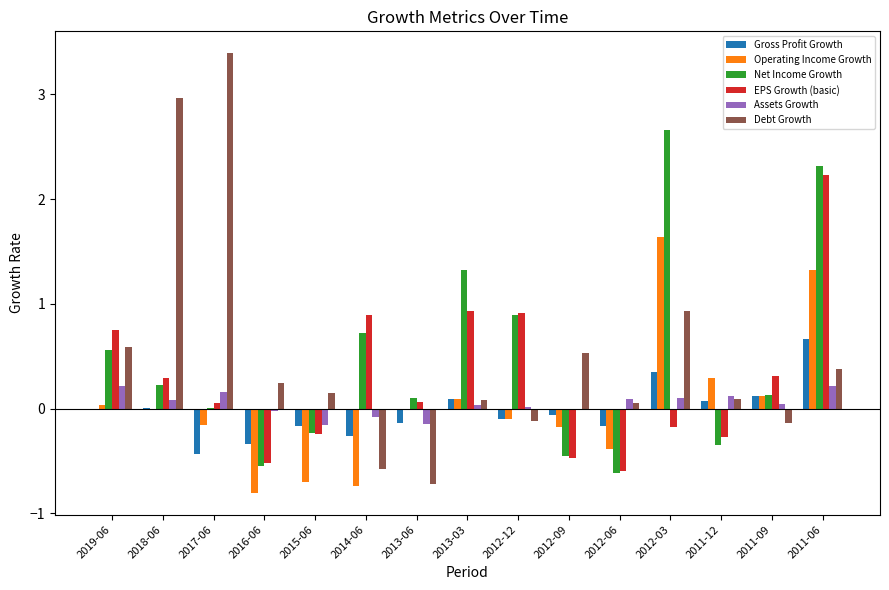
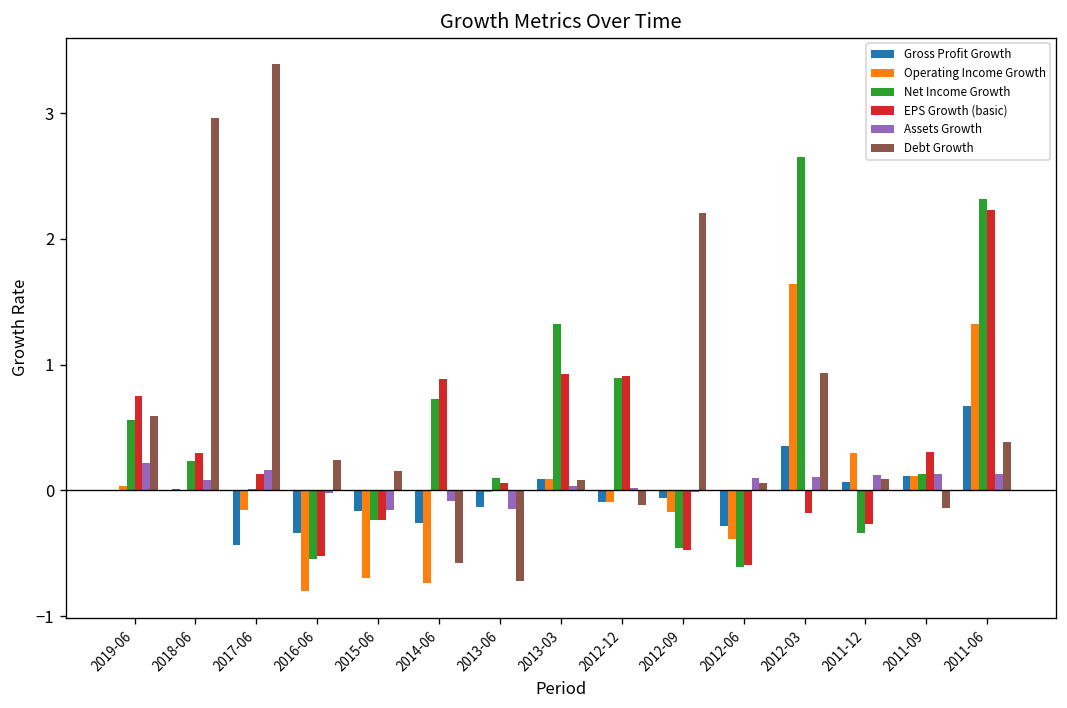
  {
    "Gross Profit Growth": {
      "2017-06": -0.43,
      "2016-06": -0.34,
      "2015-06": -0.17,
      "2014-06": -0.26,
      "2013-06": -0.13,
      "2013-03": 0.09,
      "2012-12": -0.10,
      "2012-09": -0.06,
-     "2012-06": -0.16,
+     "2012-06": -0.28,
      "2012-03": 0.35,
      "2011-12": 0.07,
      "2011-09": 0.12,
      "2011-06": 0.67
    },
    "Operating Income Growth": {
      "2019-06": 0.04,
      "2017-06": -0.16,
      "2016-06": -0.80,
      "2015-06": -0.70,
      "2014-06": -0.74,
      "2013-03": 0.09,
      "2012-12": -0.10,
      "2012-09": -0.17,
      "2012-06": -0.39,
      "2012-03": 1.64,
      "2011-12": 0.29,
      "2011-09": 0.12,
      "2011-06": 1.32
    },
    "Net Income Growth": {
      "2019-06": 0.56,
      "2018-06": 0.23,
      "2016-06": -0.55,
      "2015-06": -0.23,
      "2014-06": 0.73,
      "2013-06": 0.10,
      "2013-03": 1.32,
      "2012-12": 0.89,
      "2012-09": -0.46,
      "2012-06": -0.61,
      "2012-03": 2.65,
      "2011-12": -0.34,
      "2011-09": 0.13,
      "2011-06": 2.31
    },
    "EPS Growth (basic)": {
      "2019-06": 0.75,
      "2018-06": 0.29,
-     "2017-06": 0.06,
+     "2017-06": 0.13,
      "2016-06": -0.52,
      "2015-06": -0.24,
      "2014-06": 0.89,
      "2013-06": 0.06,
      "2013-03": 0.93,
      "2012-12": 0.91,
      "2012-09": -0.47,
      "2012-06": -0.60,
      "2012-03": -0.18,
      "2011-12": -0.27,
      "2011-09": 0.31,
      "2011-06": 2.23
    },
    "Assets Growth": {
      "2019-06": 0.22,
      "2018-06": 0.08,
      "2017-06": 0.16,
      "2015-06": -0.15,
      "2014-06": -0.08,
      "2013-06": -0.15,
      "2013-03": 0.04,
      "2012-06": 0.10,
      "2012-03": 0.10,
      "2011-12": 0.12,
-     "2011-09": 0.04,
-     "2011-06": 0.22
+     "2011-09": 0.13,
+     "2011-06": 0.13
    },
    "Debt Growth": {
      "2019-06": 0.59,
      "2018-06": 2.96,
      "2017-06": 3.39,
      "2016-06": 0.24,
      "2015-06": 0.15,
      "2014-06": -0.58,
      "2013-06": -0.72,
      "2013-03": 0.08,
      "2012-12": -0.11,
-     "2012-09": 0.53,
+     "2012-09": 2.21,
      "2012-06": 0.06,
      "2012-03": 0.93,
      "2011-12": 0.09,
      "2011-09": -0.14,
      "2011-06": 0.38
    }
  }
